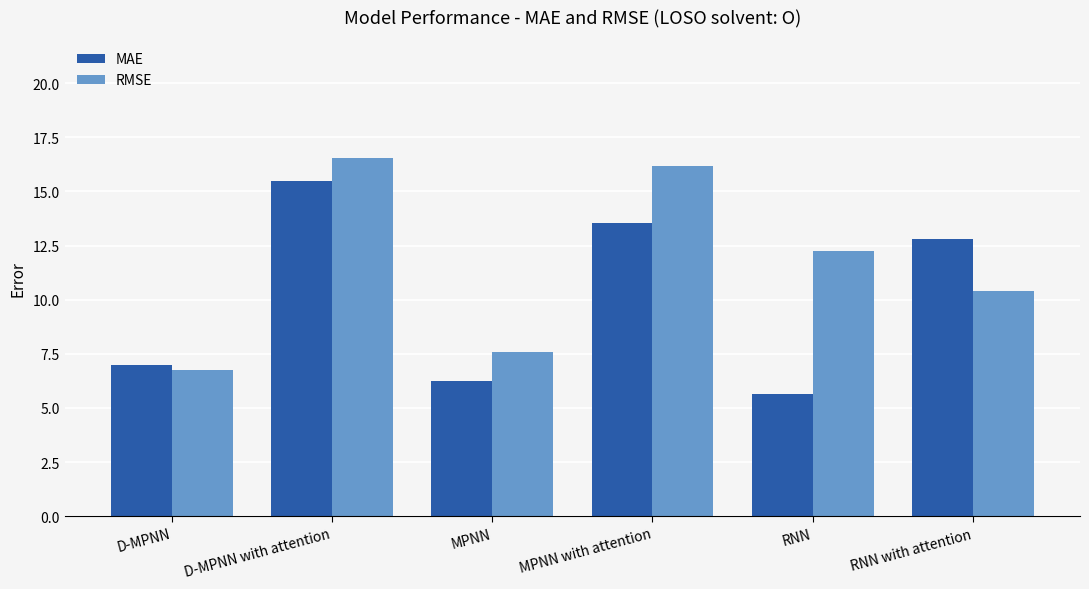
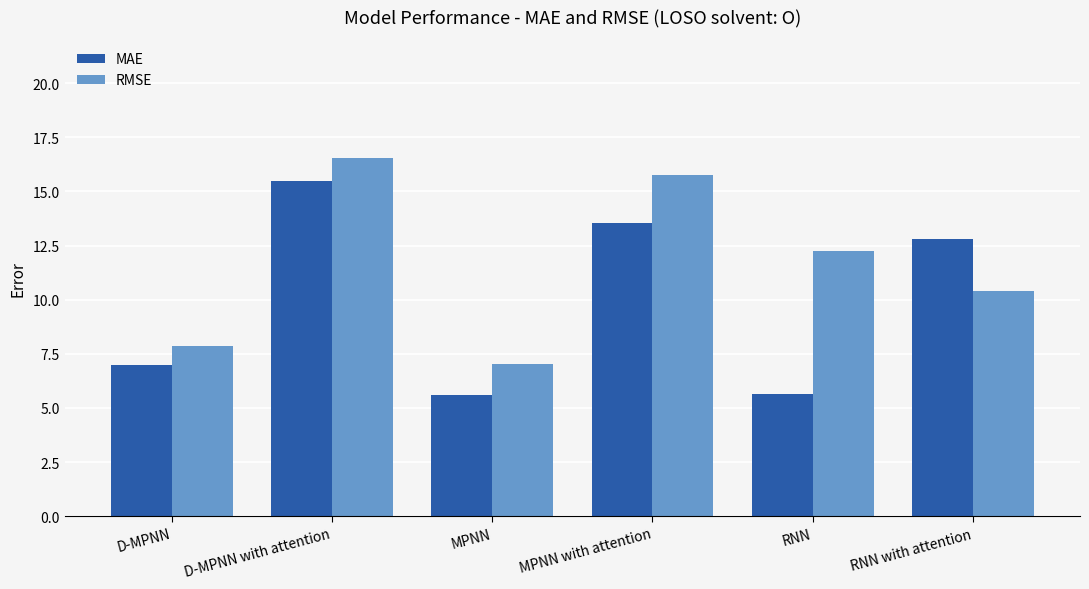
  {
    "MAE": {
      "D-MPNN": 7.0,
      "D-MPNN with attention": 15.5,
-     "MPNN": 6.3,
+     "MPNN": 5.6,
      "MPNN with attention": 13.5,
      "RNN": 5.6,
      "RNN with attention": 12.8
    },
    "RMSE": {
-     "D-MPNN": 6.7,
+     "D-MPNN": 7.9,
      "D-MPNN with attention": 16.5,
-     "MPNN": 7.6,
-     "MPNN with attention": 16.2,
+     "MPNN": 7.0,
+     "MPNN with attention": 15.7,
      "RNN": 12.3,
      "RNN with attention": 10.4
    }
  }
